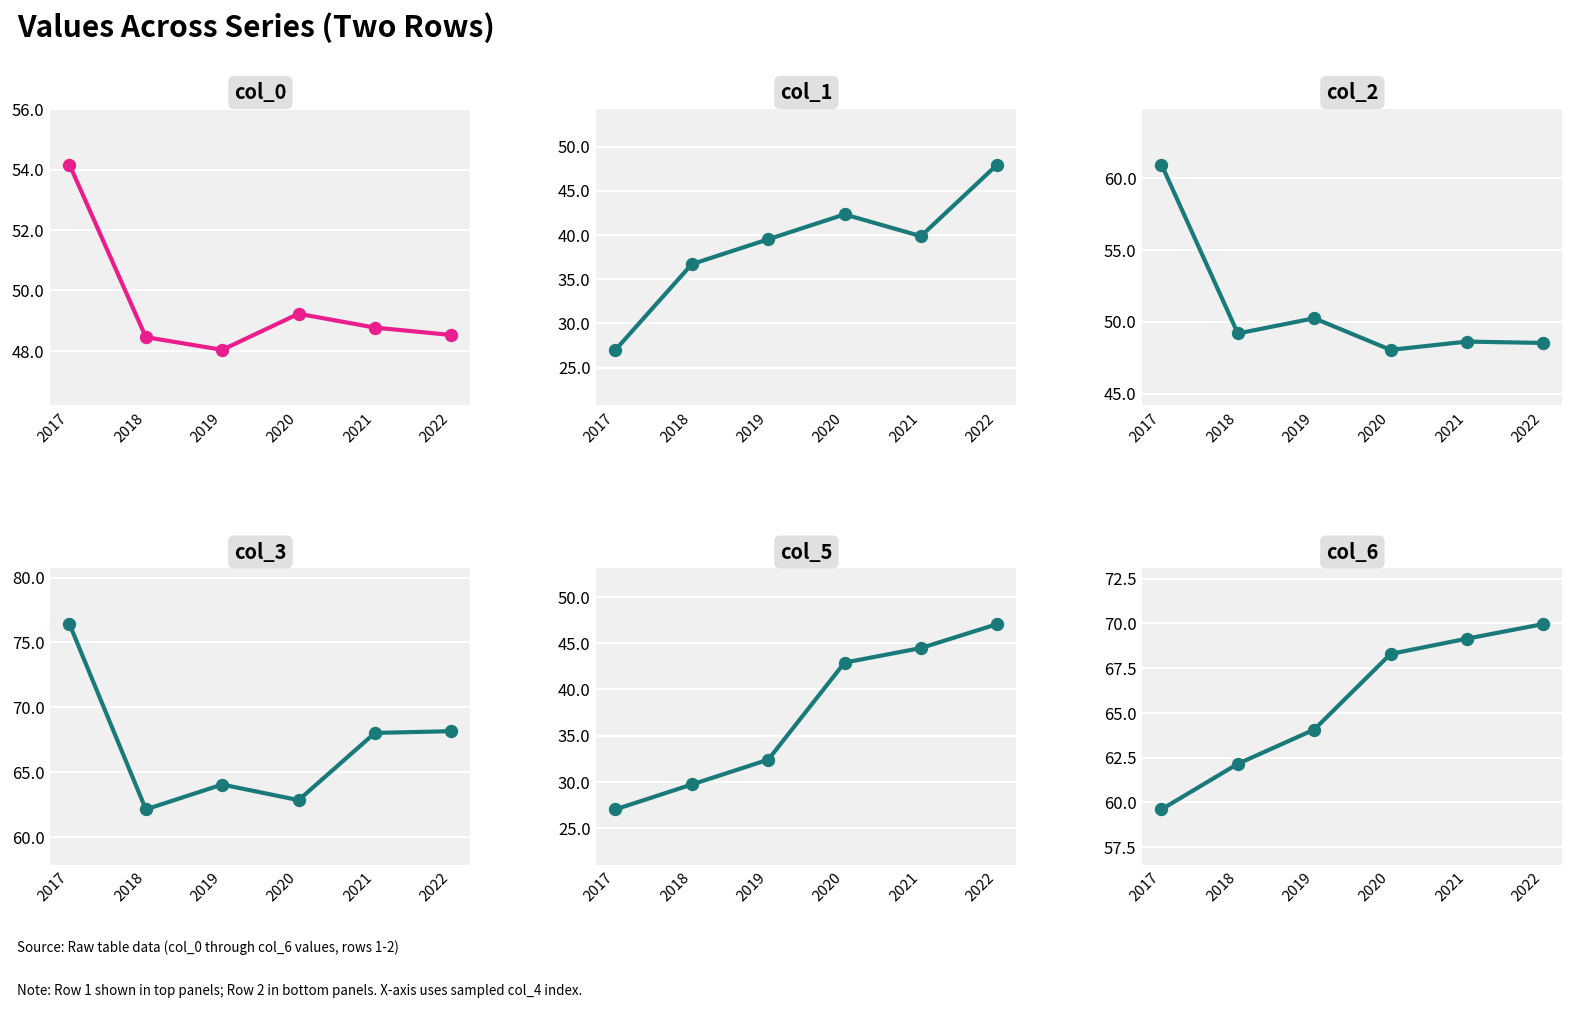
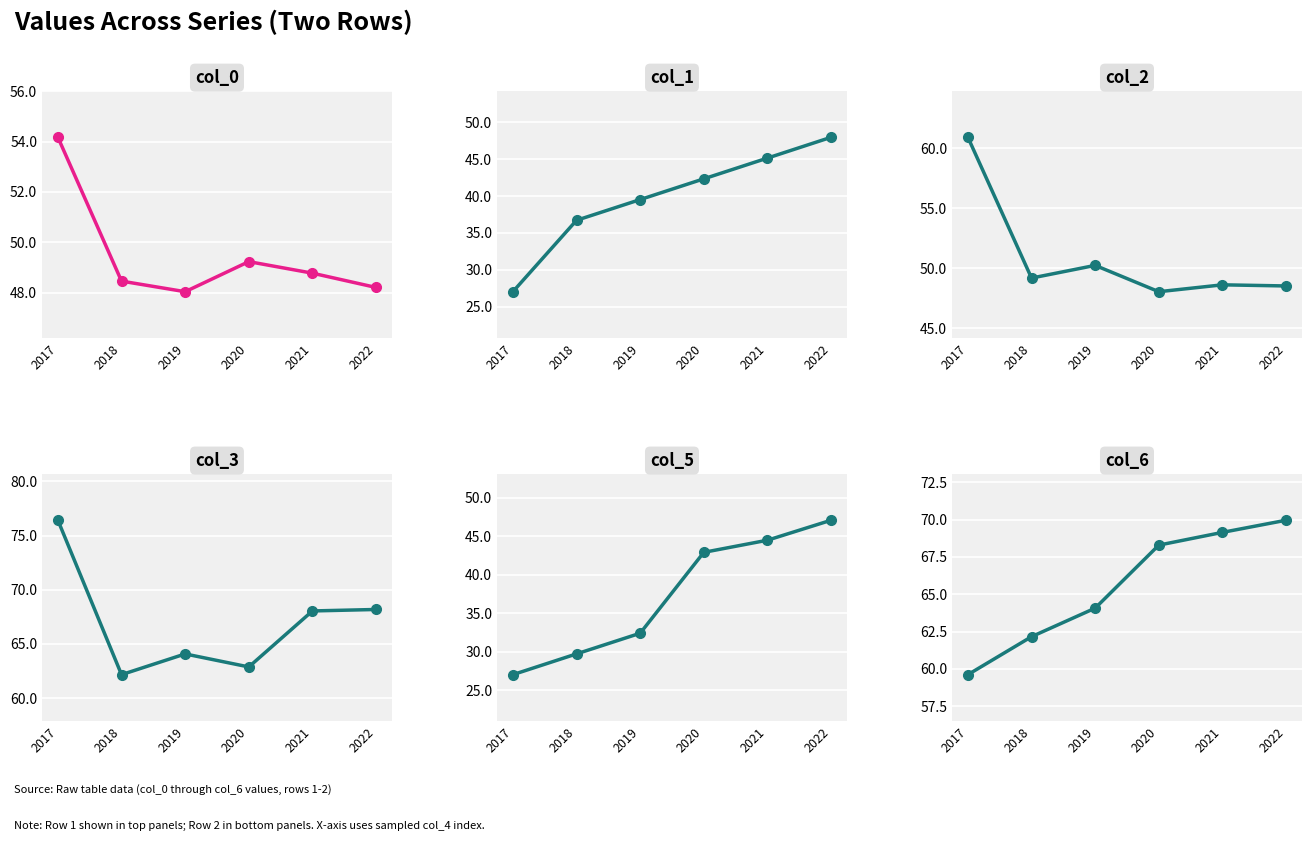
  {
    "col_0": {
      "2017": 54.2,
      "2018": 48.5,
      "2019": 48.0,
      "2020": 49.2,
      "2021": 48.8,
-     "2022": 48.5
+     "2022": 48.2
    },
    "col_1": {
      "2017": 27,
      "2018": 37,
      "2019": 40,
      "2020": 42,
-     "2021": 40,
+     "2021": 45,
      "2022": 48
    },
    "col_2": {
      "2017": 60.9,
      "2018": 49.2,
      "2019": 50.2,
      "2020": 48.0,
      "2021": 48.6,
      "2022": 48.5
    },
    "col_3": {
      "2017": 76.4,
      "2018": 62.2,
      "2019": 64.1,
      "2020": 62.9,
      "2021": 68.0,
      "2022": 68.2
    },
    "col_5": {
      "2017": 27,
      "2018": 30,
      "2019": 32,
      "2020": 43,
      "2021": 44,
      "2022": 47
    },
    "col_6": {
      "2017": 59.6,
      "2018": 62.2,
      "2019": 64.1,
      "2020": 68.3,
      "2021": 69.1,
      "2022": 70.0
    }
  }
